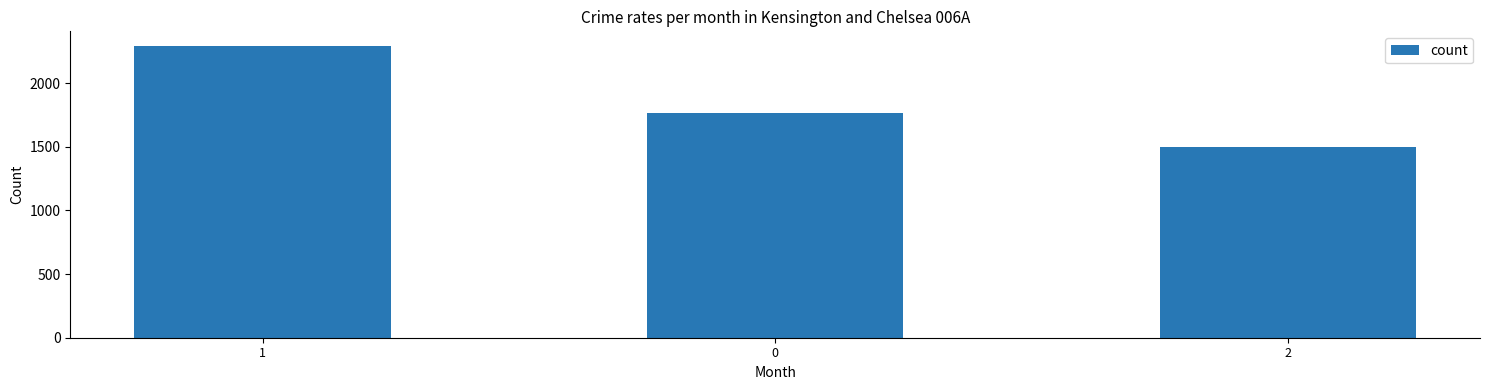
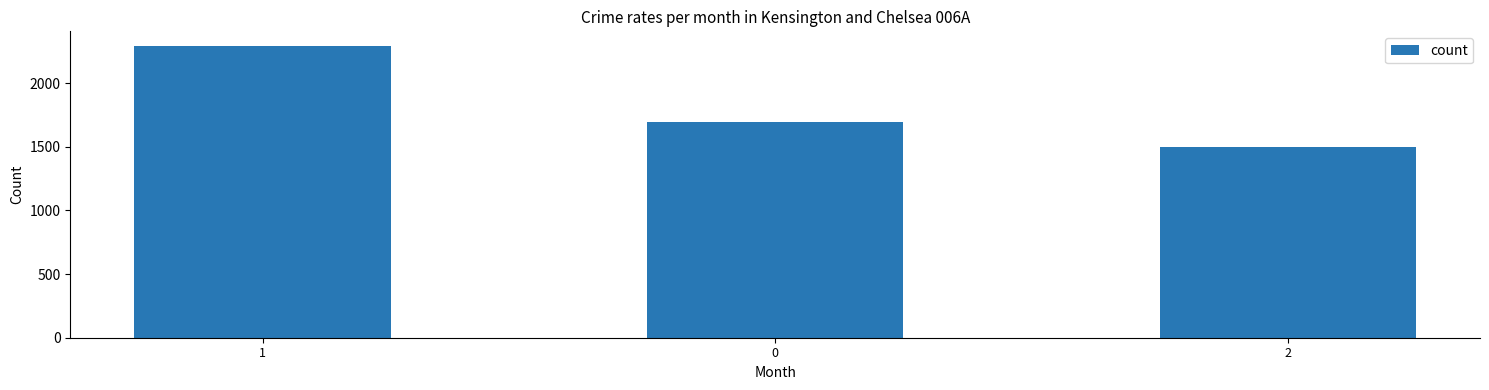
  {
    "1": 2290,
-   "0": 1760,
+   "0": 1700,
    "2": 1500
  }
